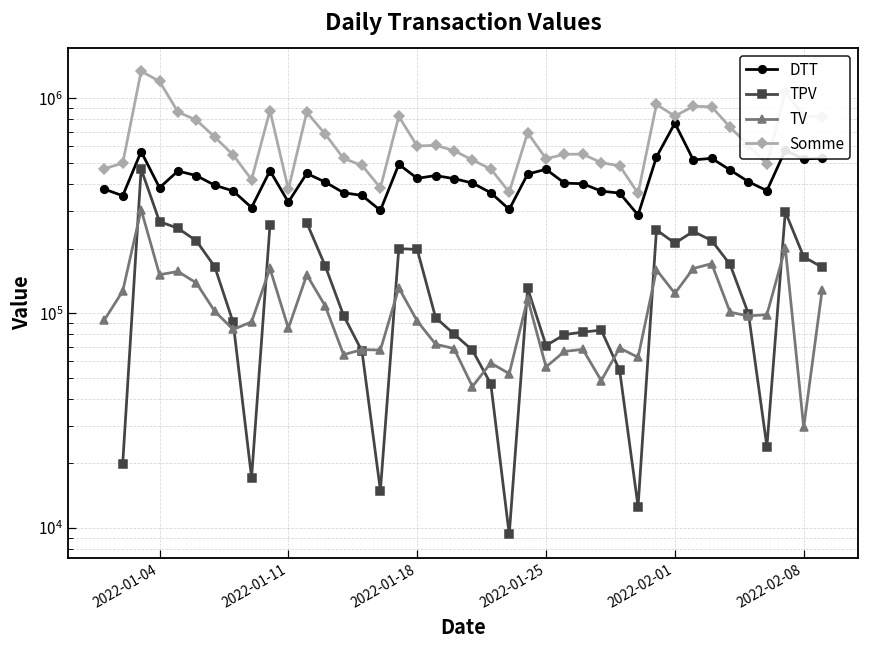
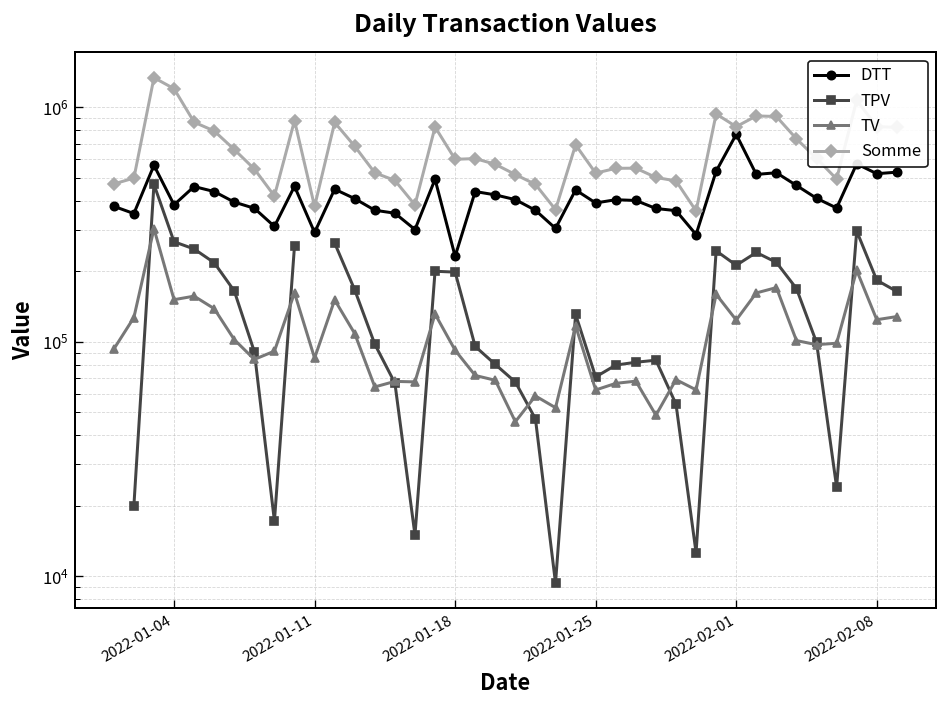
  {
    "DTT": {
      "2022-01-04": 380000,
-     "2022-01-11": 330000,
-     "2022-01-18": 420000,
-     "2022-01-25": 470000,
+     "2022-01-11": 290000,
+     "2022-01-18": 230000,
+     "2022-01-25": 390000,
      "2022-02-01": 770000,
      "2022-02-08": 520000
    },
    "TPV": {
      "2022-01-04": 270000,
      "2022-01-18": 200000,
      "2022-01-25": 71000,
      "2022-02-01": 210000,
      "2022-02-08": 180000
    },
    "TV": {
      "2022-01-04": 150000,
      "2022-01-11": 90000,
      "2022-01-18": 90000,
-     "2022-01-25": 56000,
+     "2022-01-25": 62000,
      "2022-02-01": 120000,
-     "2022-02-08": 29000
+     "2022-02-08": 120000
    },
    "Somme": {
      "2022-01-04": 1200000,
      "2022-01-11": 380000,
      "2022-01-18": 600000,
      "2022-01-25": 520000,
      "2022-02-01": 830000
    }
  }
